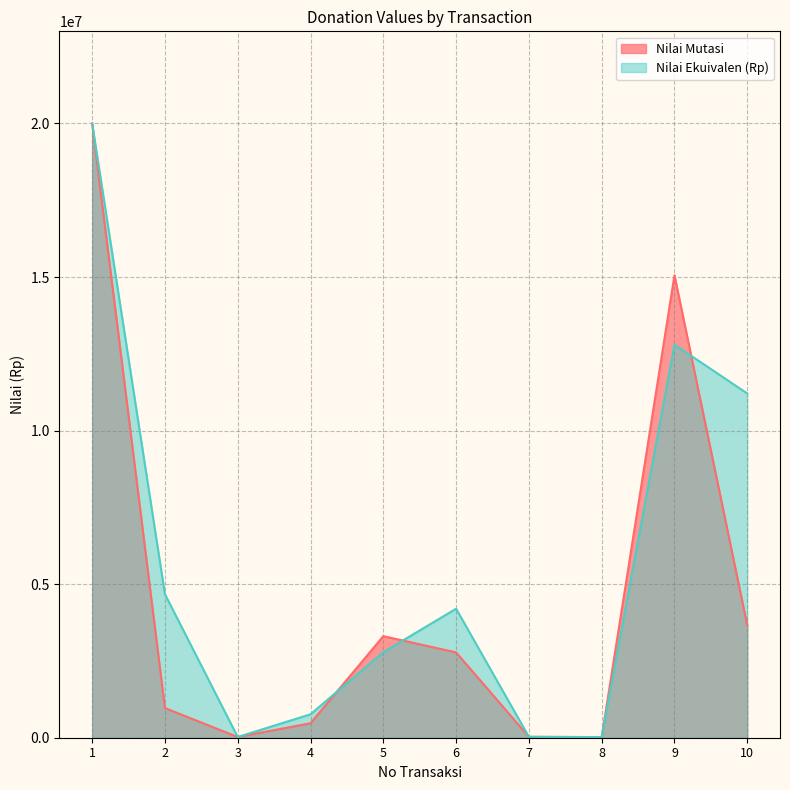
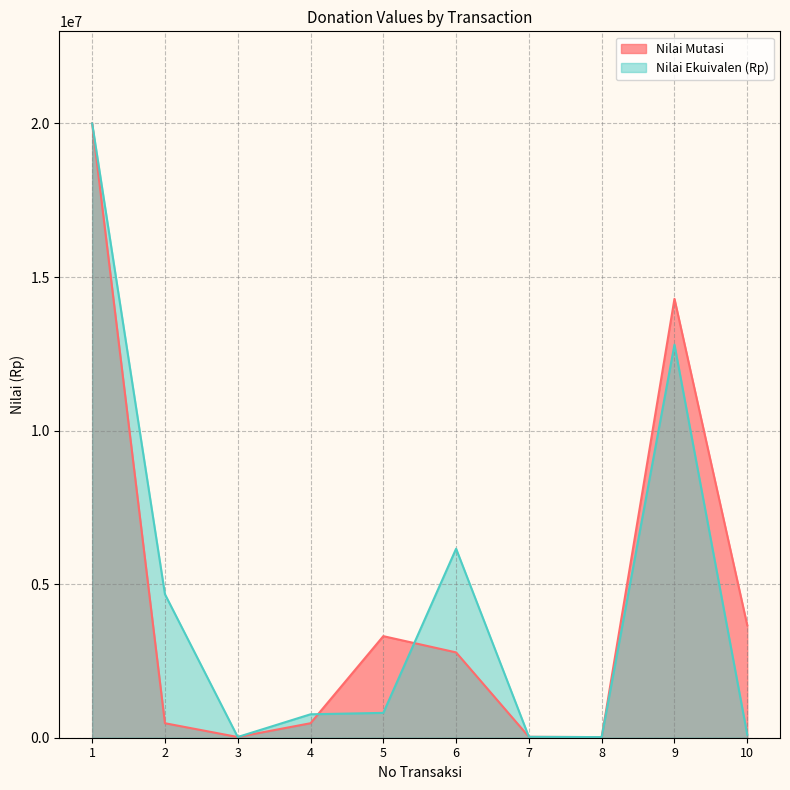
  {
    "Nilai Mutasi": {
-     "2": 1000000,
+     "2": 500000,
      "4": 500000,
      "5": 3300000,
      "6": 2800000,
-     "9": 15100000,
+     "9": 14300000,
      "10": 3700000
    },
    "Nilai Ekuivalen (Rp)": {
      "2": 4700000,
      "4": 800000,
-     "5": 2800000,
-     "6": 4200000,
+     "5": 800000,
+     "6": 6200000,
      "9": 12800000,
-     "10": 11200000
+     "10": 100000
    }
  }
